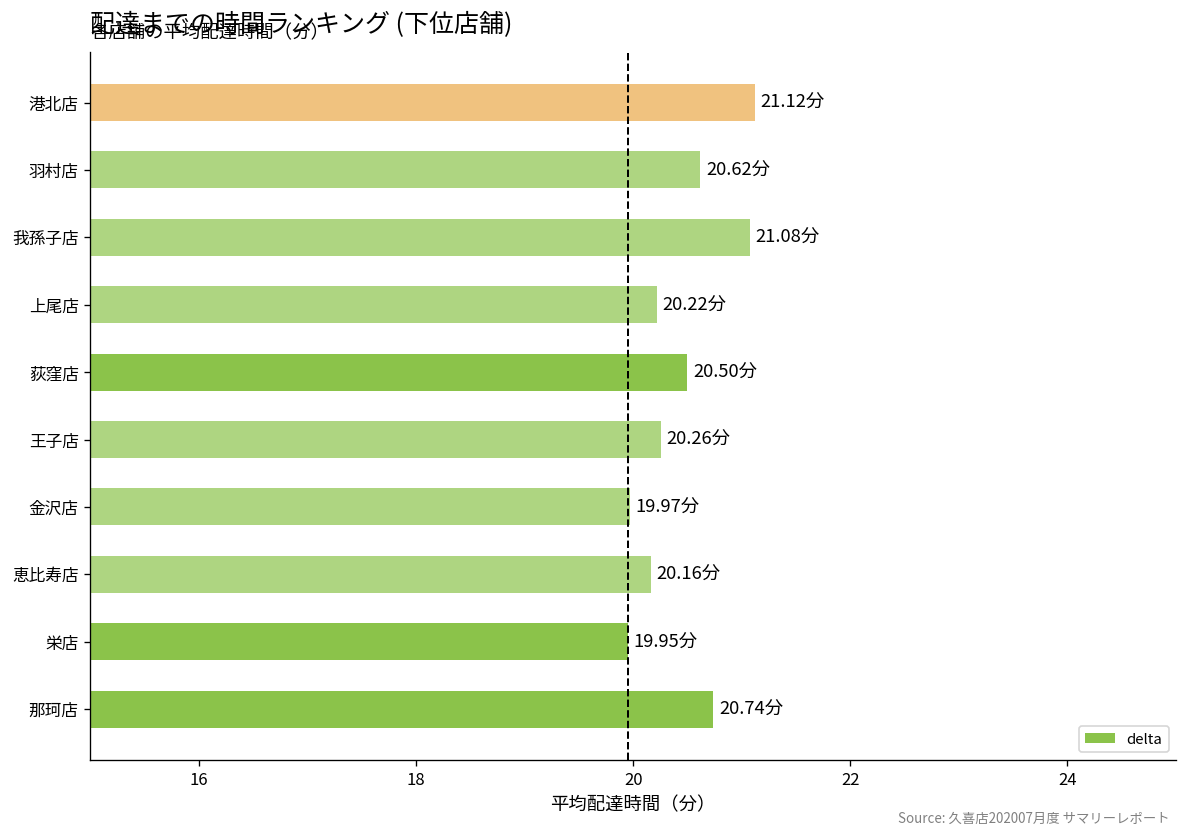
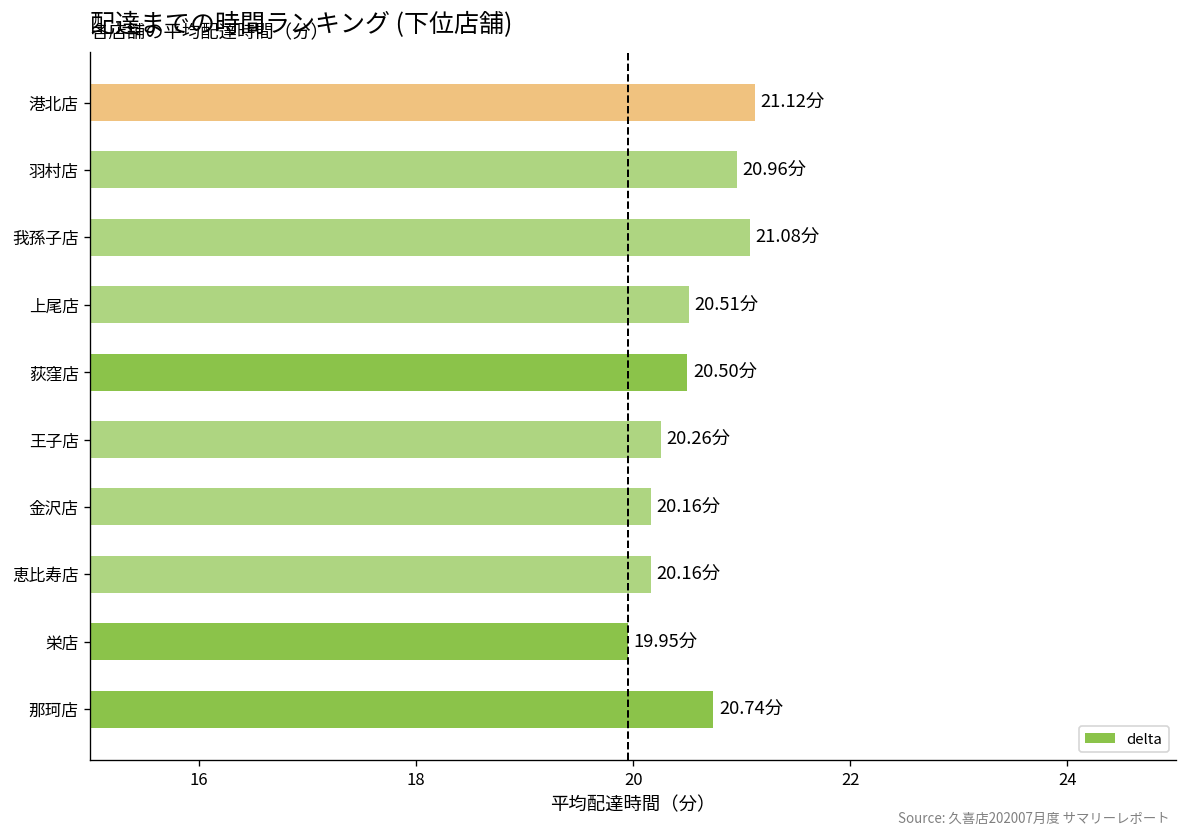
  {
    "港北店": "21.12分",
-   "羽村店": "20.62分",
+   "羽村店": "20.96分",
    "我孫子店": "21.08分",
-   "上尾店": "20.22分",
+   "上尾店": "20.51分",
    "荻窪店": "20.50分",
    "王子店": "20.26分",
-   "金沢店": "19.97分",
+   "金沢店": "20.16分",
    "恵比寿店": "20.16分",
    "栄店": "19.95分",
    "那珂店": "20.74分"
  }
